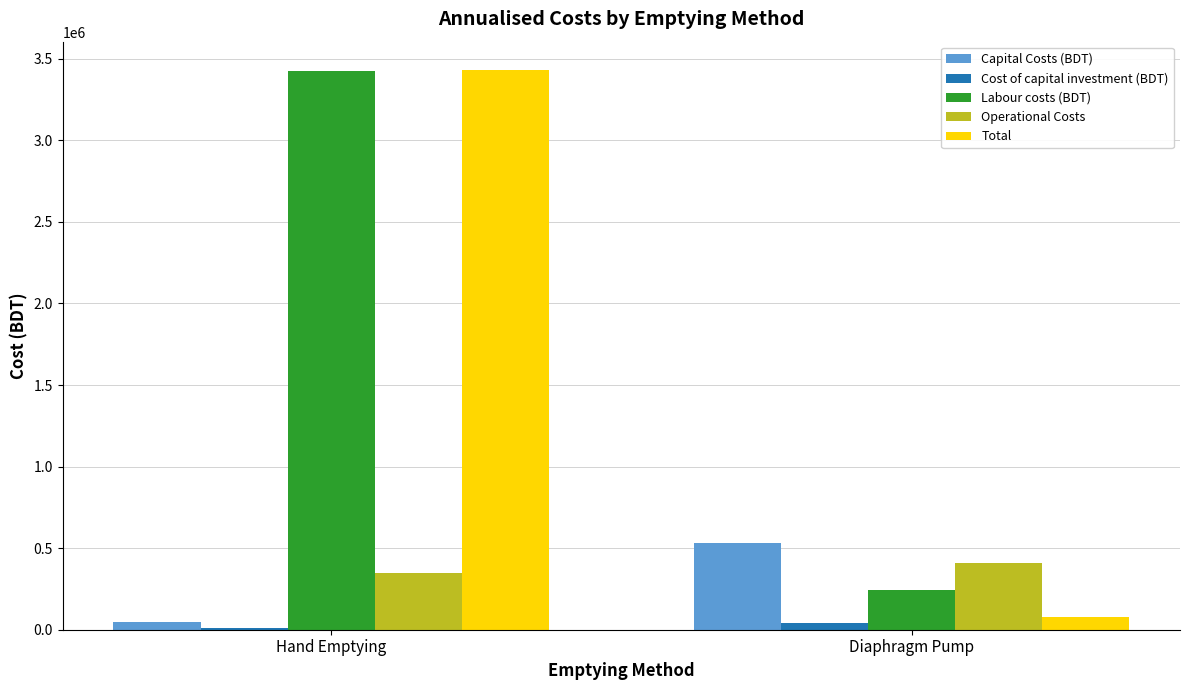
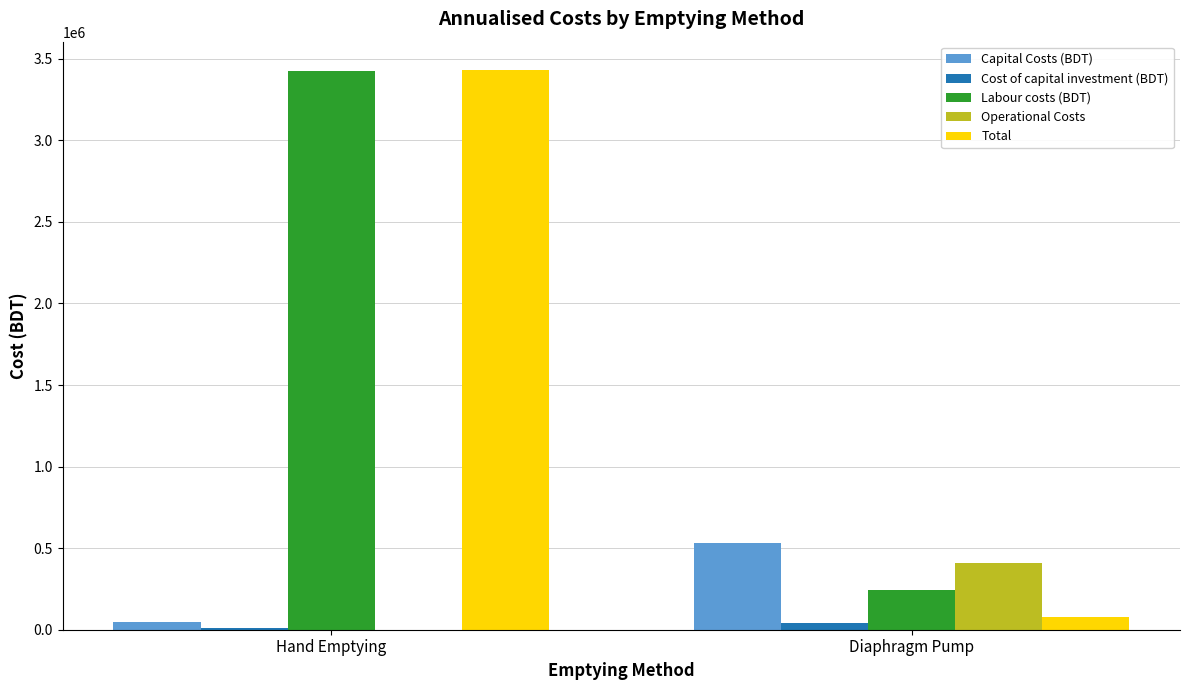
  {
    "Capital Costs (BDT)": {
      "Hand Emptying": 50000,
      "Diaphragm Pump": 530000
    },
    "Cost of capital investment (BDT)": {
      "Diaphragm Pump": 40000
    },
    "Labour costs (BDT)": {
      "Hand Emptying": 3430000,
      "Diaphragm Pump": 240000
    },
    "Operational Costs": {
-     "Hand Emptying": 350000,
+     "Hand Emptying": 0,
      "Diaphragm Pump": 410000
    },
    "Total": {
      "Hand Emptying": 3430000,
      "Diaphragm Pump": 80000
    }
  }
